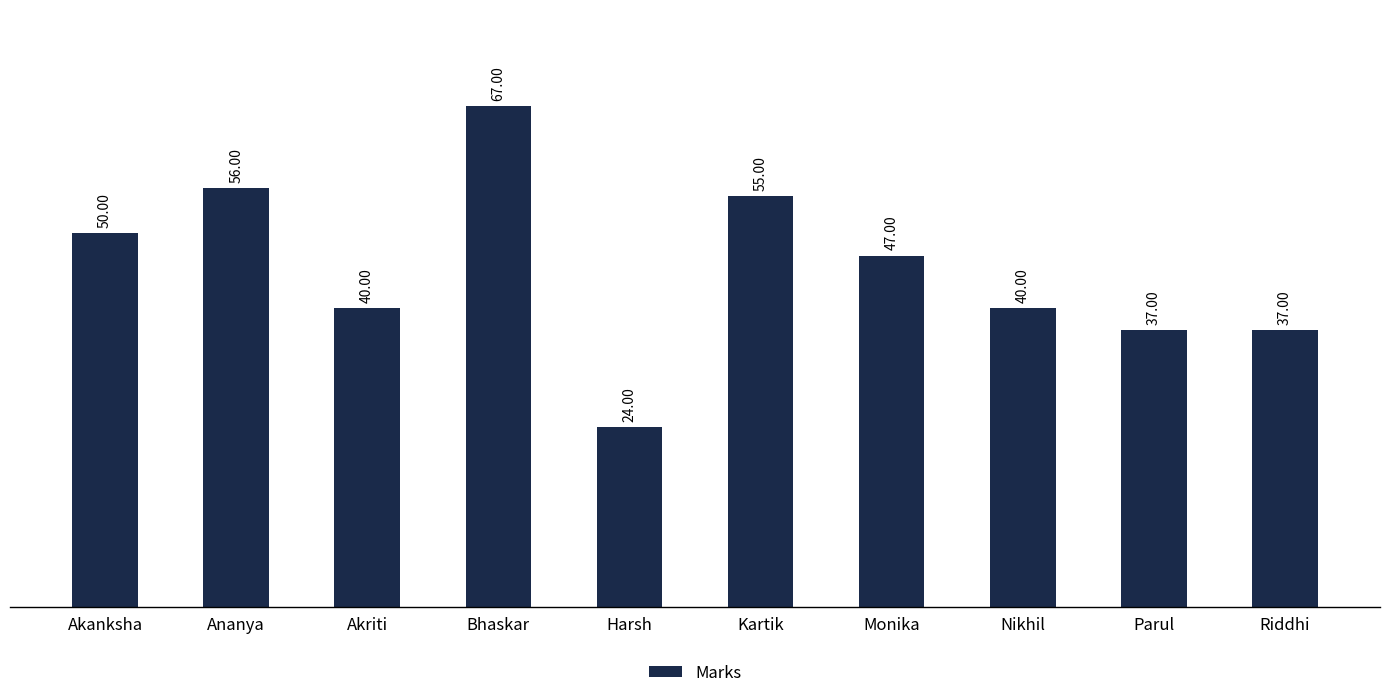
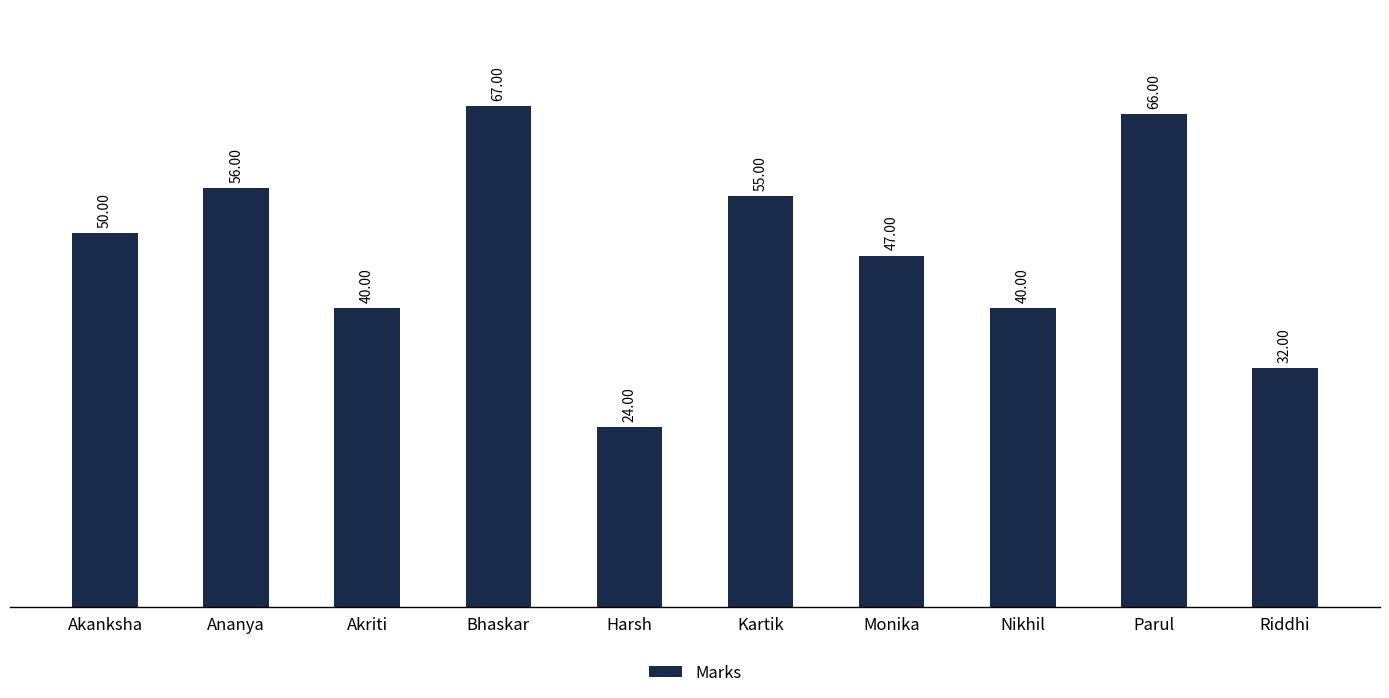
  {
    "Akanksha": 50.00,
    "Ananya": 56.00,
    "Akriti": 40.00,
    "Bhaskar": 67.00,
    "Harsh": 24.00,
    "Kartik": 55.00,
    "Monika": 47.00,
    "Nikhil": 40.00,
-   "Parul": 37.00,
-   "Riddhi": 37.00
+   "Parul": 66.00,
+   "Riddhi": 32.00
  }
